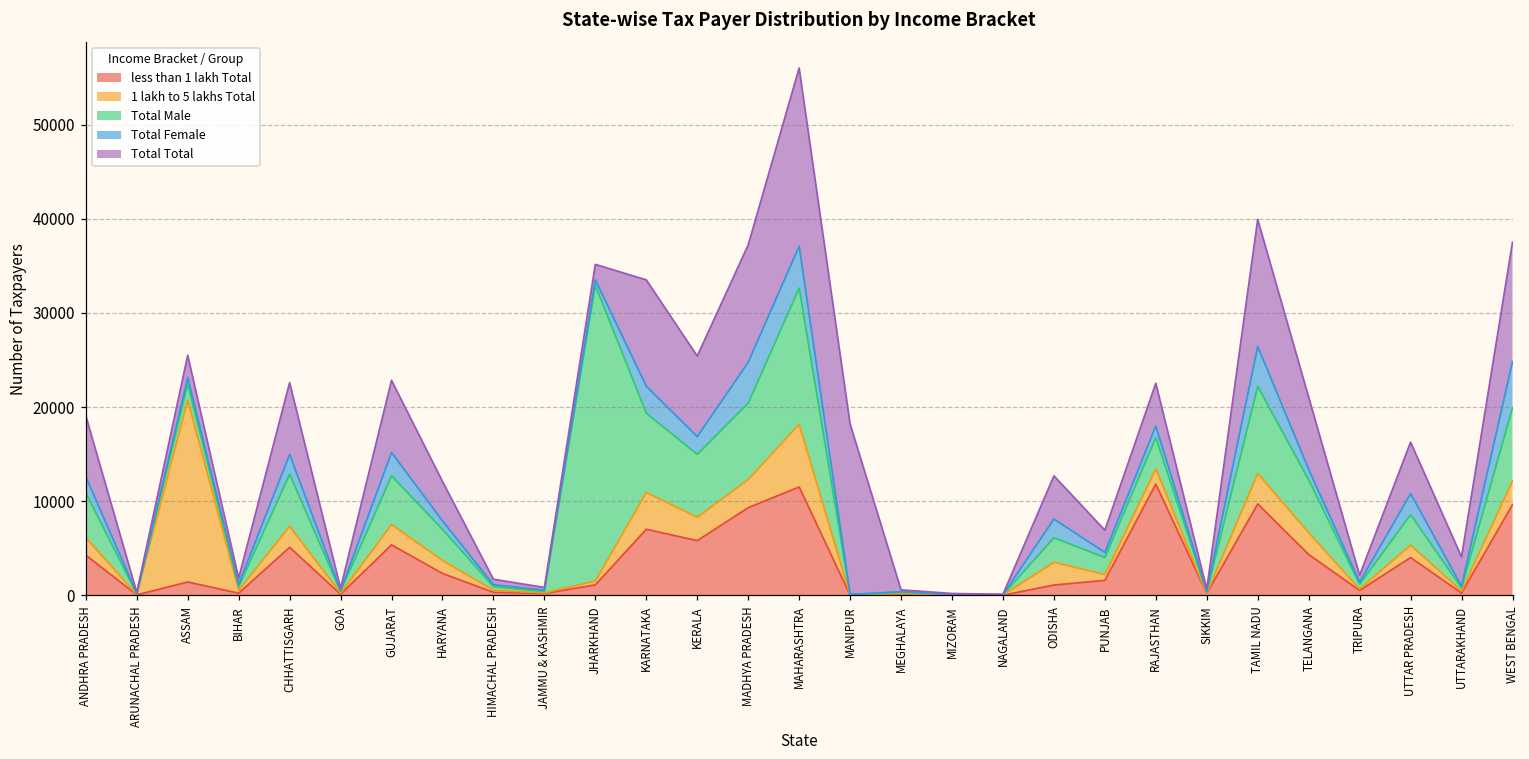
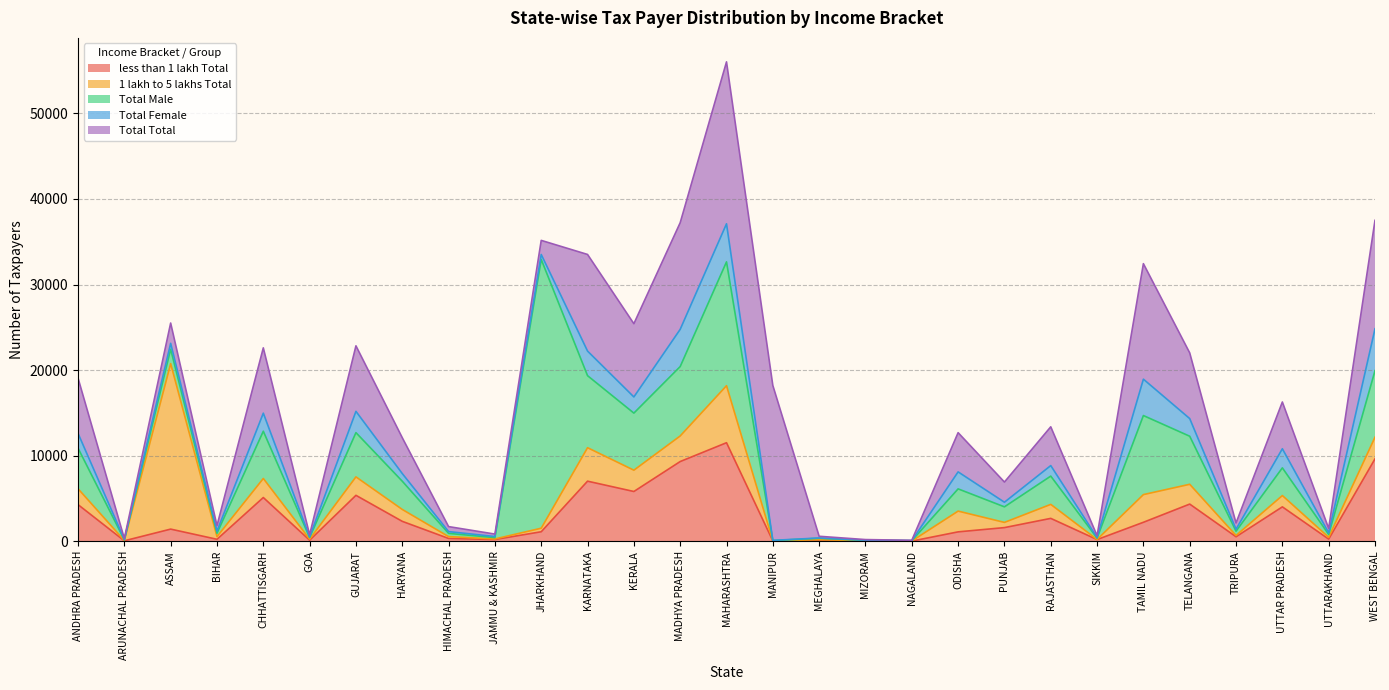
  {
    "less than 1 lakh Total": {
      "ANDHRA PRADESH": 4000,
      "ASSAM": 1000,
      "BIHAR": 0,
      "CHHATTISGARH": 5000,
      "GUJARAT": 5000,
      "HARYANA": 2000,
      "JHARKHAND": 1000,
      "KARNATAKA": 7000,
      "KERALA": 6000,
      "MADHYA PRADESH": 9000,
      "MAHARASHTRA": 12000,
      "ODISHA": 1000,
      "PUNJAB": 2000,
-     "RAJASTHAN": 12000,
-     "TAMIL NADU": 10000,
+     "RAJASTHAN": 3000,
+     "TAMIL NADU": 2000,
      "TELANGANA": 4000,
      "UTTAR PRADESH": 4000,
      "WEST BENGAL": 10000
    },
    "1 lakh to 5 lakhs Total": {
      "ANDHRA PRADESH": 2000,
      "ASSAM": 19000,
      "BIHAR": 0,
      "CHHATTISGARH": 2000,
      "GUJARAT": 2000,
      "HARYANA": 1000,
      "JHARKHAND": 0,
      "KARNATAKA": 4000,
      "KERALA": 2000,
      "MADHYA PRADESH": 3000,
      "MAHARASHTRA": 7000,
      "ODISHA": 2000,
      "PUNJAB": 1000,
      "RAJASTHAN": 2000,
      "TAMIL NADU": 3000,
      "TELANGANA": 2000,
      "UTTAR PRADESH": 1000,
      "WEST BENGAL": 3000
    },
    "Total Male": {
      "ANDHRA PRADESH": 5000,
      "ASSAM": 2000,
      "CHHATTISGARH": 6000,
      "GUJARAT": 5000,
      "HARYANA": 3000,
      "JHARKHAND": 31000,
      "KARNATAKA": 8000,
      "KERALA": 7000,
      "MADHYA PRADESH": 8000,
      "MAHARASHTRA": 14000,
      "ODISHA": 3000,
      "PUNJAB": 2000,
      "RAJASTHAN": 3000,
      "TAMIL NADU": 9000,
      "TELANGANA": 6000,
      "UTTAR PRADESH": 3000,
      "WEST BENGAL": 8000
    },
    "Total Female": {
      "ANDHRA PRADESH": 2000,
      "ASSAM": 1000,
      "CHHATTISGARH": 2000,
      "GUJARAT": 2000,
      "HARYANA": 1000,
      "JHARKHAND": 1000,
      "KARNATAKA": 3000,
      "KERALA": 2000,
      "MADHYA PRADESH": 4000,
      "MAHARASHTRA": 4000,
      "ODISHA": 2000,
      "PUNJAB": 1000,
      "RAJASTHAN": 1000,
      "TAMIL NADU": 4000,
-     "TELANGANA": 1000,
+     "TELANGANA": 2000,
      "UTTAR PRADESH": 2000,
      "WEST BENGAL": 5000
    },
    "Total Total": {
      "ANDHRA PRADESH": 6000,
      "ASSAM": 2000,
      "BIHAR": 1000,
      "CHHATTISGARH": 8000,
      "GUJARAT": 8000,
      "HARYANA": 4000,
      "HIMACHAL PRADESH": 1000,
      "JHARKHAND": 2000,
      "KARNATAKA": 11000,
      "KERALA": 9000,
      "MADHYA PRADESH": 12000,
      "MAHARASHTRA": 19000,
      "MANIPUR": 18000,
      "ODISHA": 5000,
      "PUNJAB": 2000,
      "RAJASTHAN": 5000,
      "TAMIL NADU": 13000,
      "TELANGANA": 8000,
      "TRIPURA": 1000,
      "UTTAR PRADESH": 5000,
-     "UTTARAKHAND": 3000,
+     "UTTARAKHAND": 1000,
      "WEST BENGAL": 13000
    }
  }
